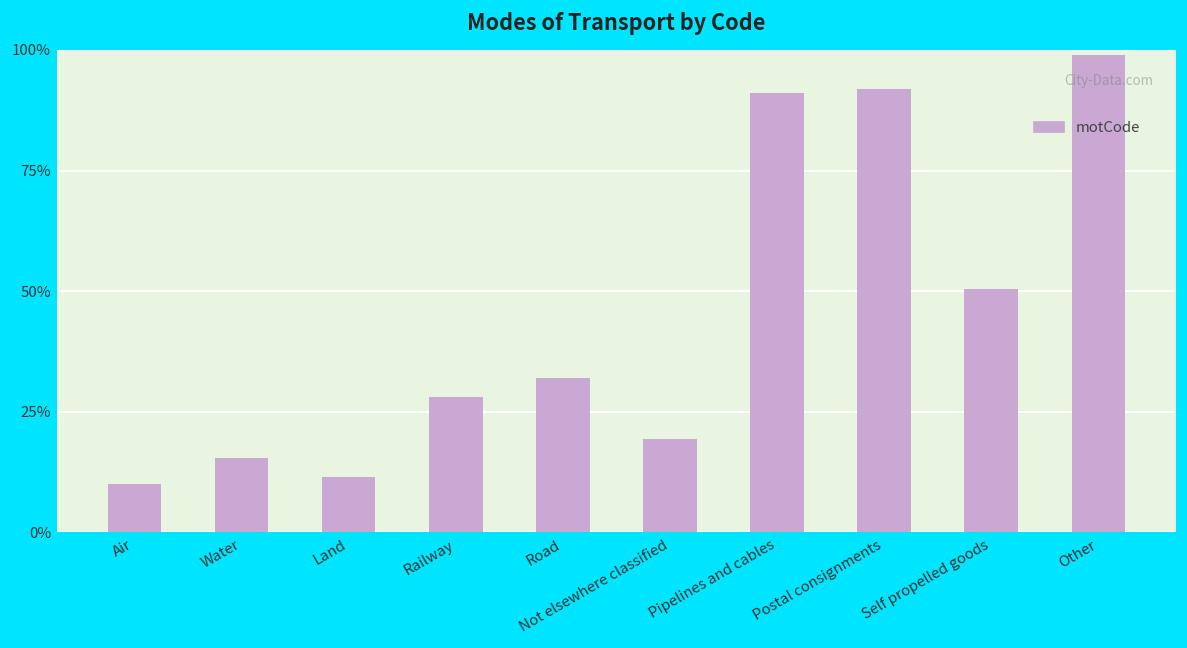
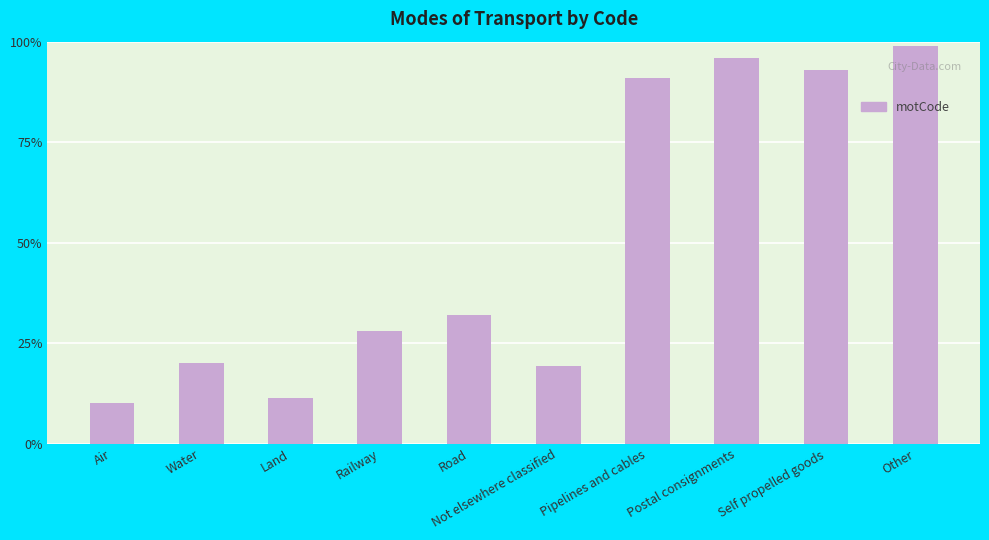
  {
    "Air": "10%",
-   "Water": "15%",
+   "Water": "20%",
    "Land": "11%",
    "Railway": "28%",
    "Road": "32%",
    "Not elsewhere classified": "19%",
    "Pipelines and cables": "91%",
-   "Postal consignments": "92%",
-   "Self propelled goods": "50%",
+   "Postal consignments": "96%",
+   "Self propelled goods": "93%",
    "Other": "99%"
  }
